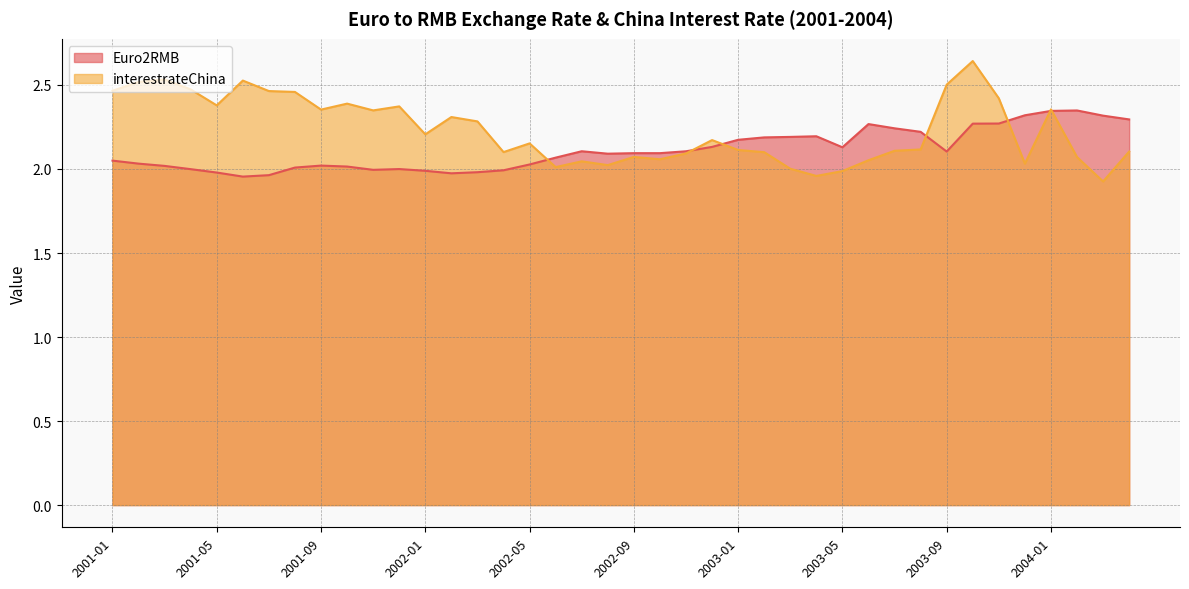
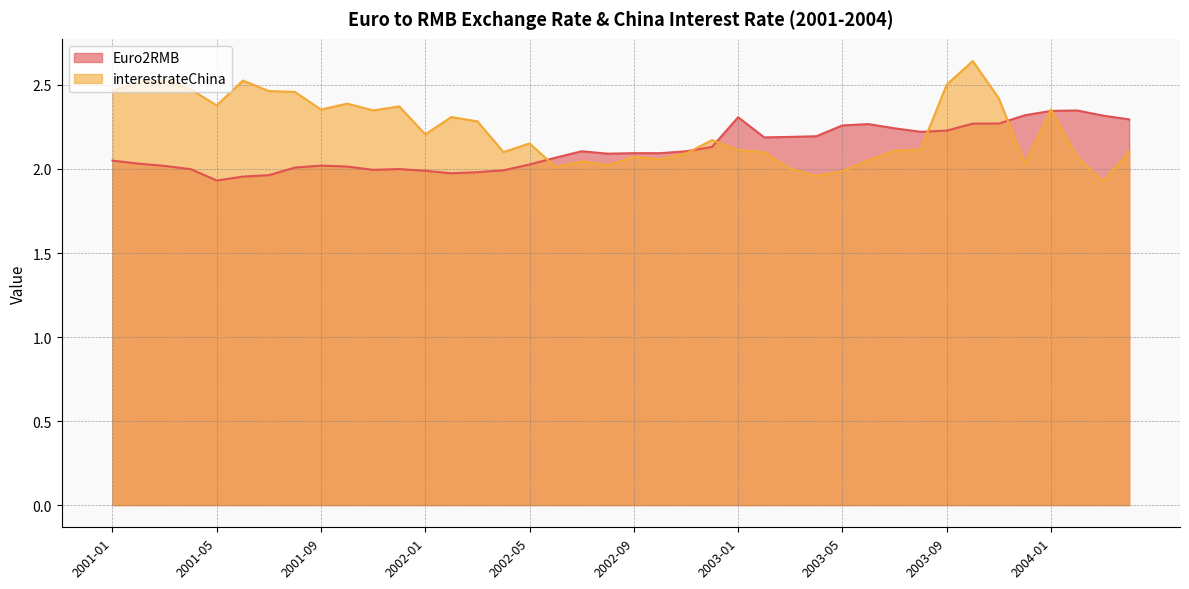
  {
    "Euro2RMB": {
      "2001-01": 2.05,
-     "2001-05": 1.98,
+     "2001-05": 1.93,
      "2001-09": 2.02,
      "2002-01": 1.99,
      "2002-05": 2.03,
      "2002-09": 2.09,
-     "2003-01": 2.17,
-     "2003-05": 2.13,
-     "2003-09": 2.10
+     "2003-01": 2.31,
+     "2003-05": 2.26,
+     "2003-09": 2.23
    },
    "interestrateChina": {
      "2001-05": 2.38,
      "2001-09": 2.35,
      "2002-01": 2.21,
      "2002-05": 2.15,
      "2002-09": 2.07,
      "2003-01": 2.11,
      "2003-05": 1.99,
      "2003-09": 2.50
    }
  }
